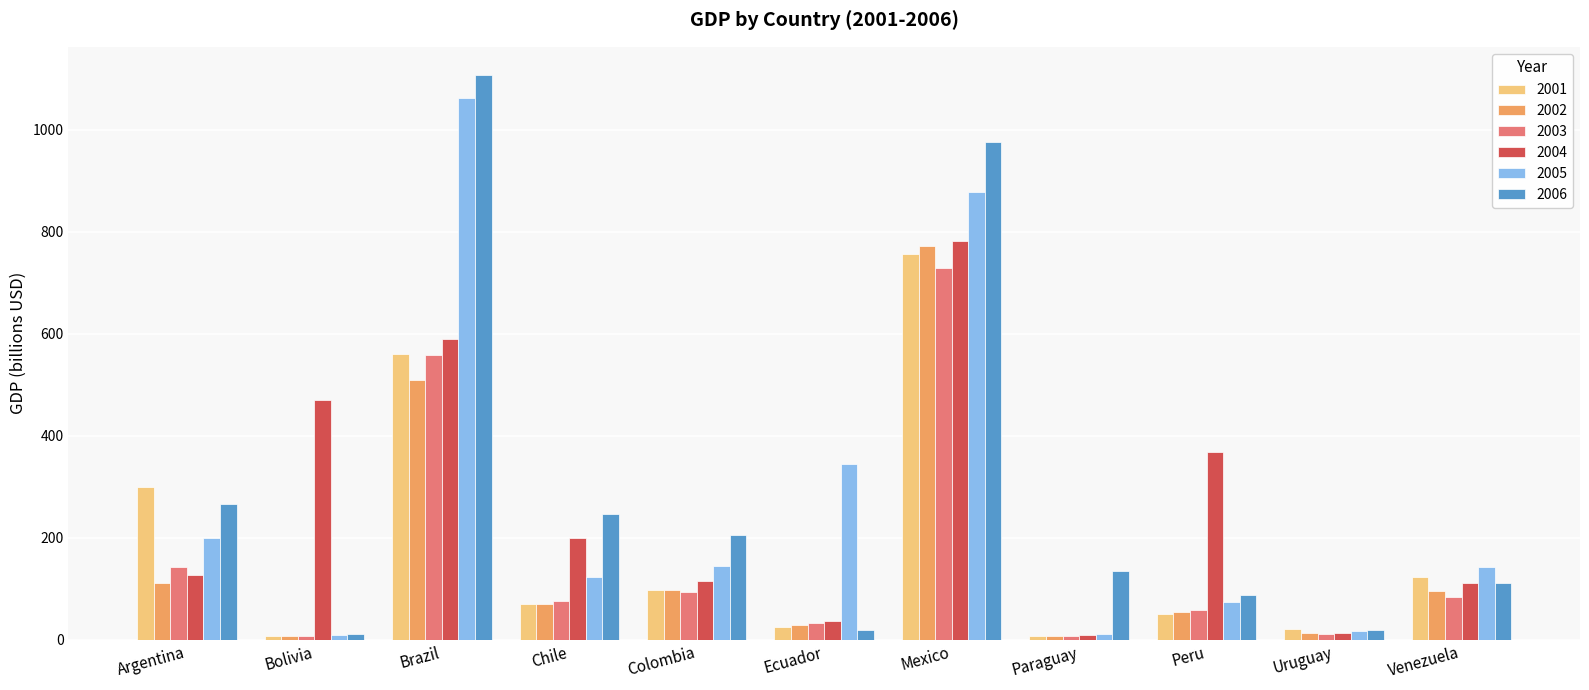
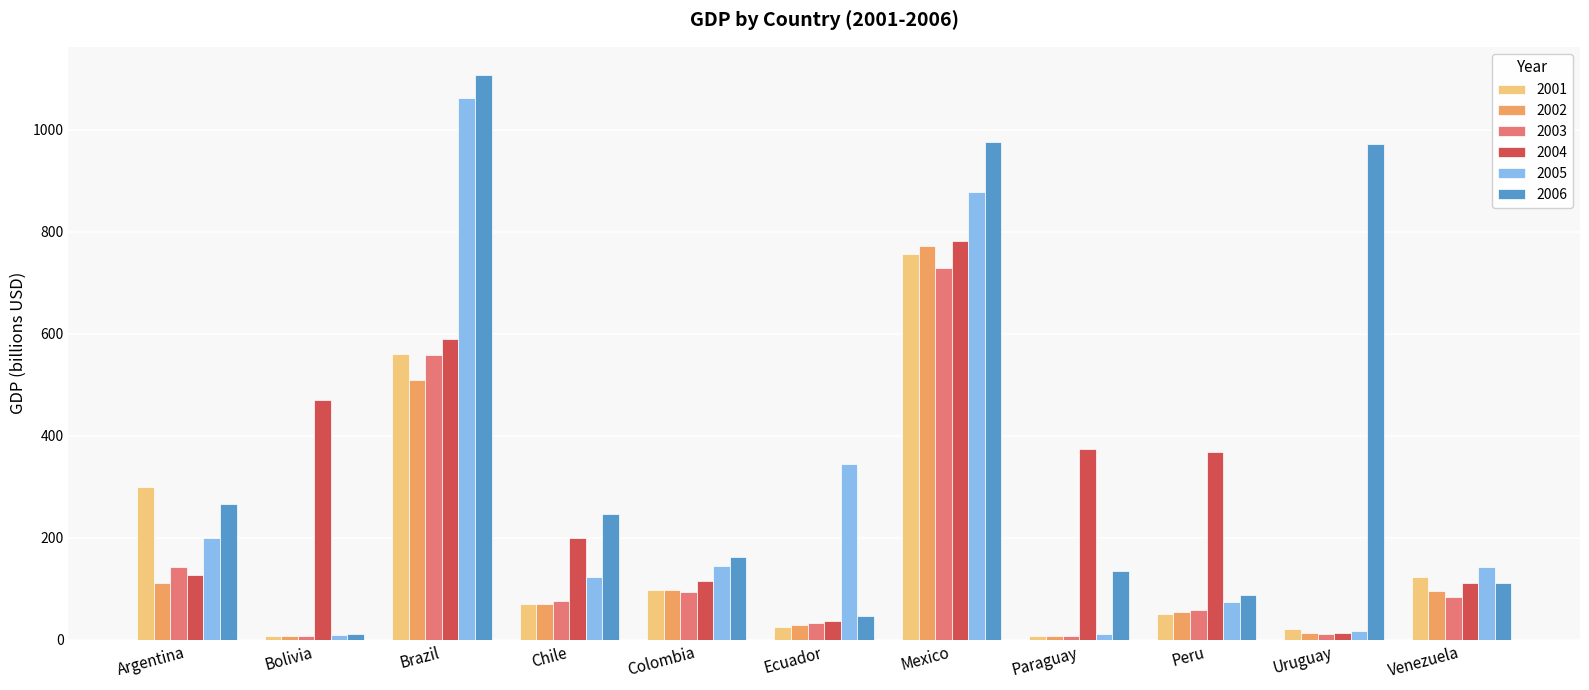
  {
    "2004": {
      "Argentina": 130,
      "Bolivia": 470,
      "Brazil": 590,
      "Chile": 200,
      "Colombia": 120,
      "Ecuador": 40,
      "Mexico": 780,
-     "Paraguay": 10,
+     "Paraguay": 370,
      "Peru": 370,
      "Uruguay": 10,
      "Venezuela": 110
    },
    "2005": {
      "Argentina": 200,
      "Bolivia": 10,
      "Brazil": 1060,
      "Chile": 120,
      "Colombia": 150,
      "Ecuador": 340,
      "Mexico": 880,
      "Paraguay": 10,
      "Peru": 70,
      "Uruguay": 20,
      "Venezuela": 140
    },
    "2006": {
      "Argentina": 270,
      "Bolivia": 10,
      "Brazil": 1110,
      "Chile": 250,
-     "Colombia": 210,
-     "Ecuador": 20,
+     "Colombia": 160,
+     "Ecuador": 50,
      "Mexico": 980,
      "Paraguay": 140,
      "Peru": 90,
-     "Uruguay": 20,
+     "Uruguay": 970,
      "Venezuela": 110
    }
  }
